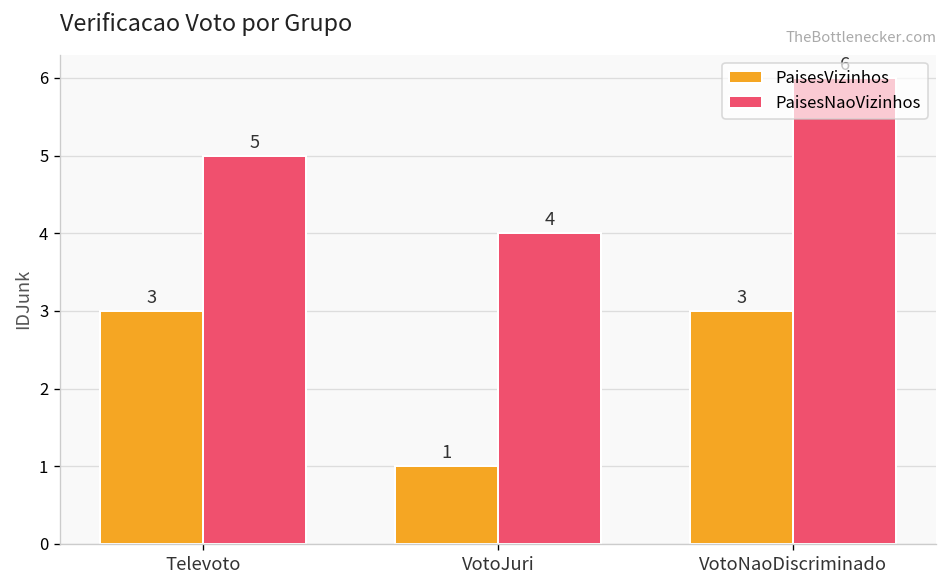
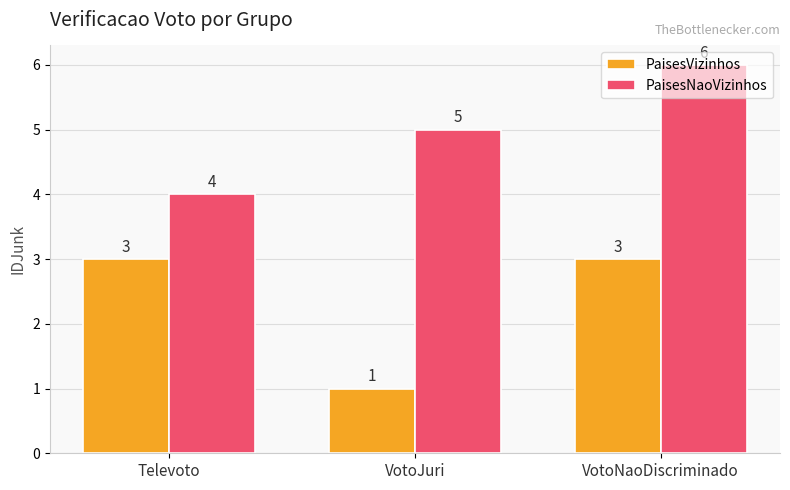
  {
    "PaisesVizinhos": {
      "Televoto": 3,
      "VotoJuri": 1,
      "VotoNaoDiscriminado": 3
    },
    "PaisesNaoVizinhos": {
-     "Televoto": 5,
-     "VotoJuri": 4
+     "Televoto": 4,
+     "VotoJuri": 5
    }
  }
